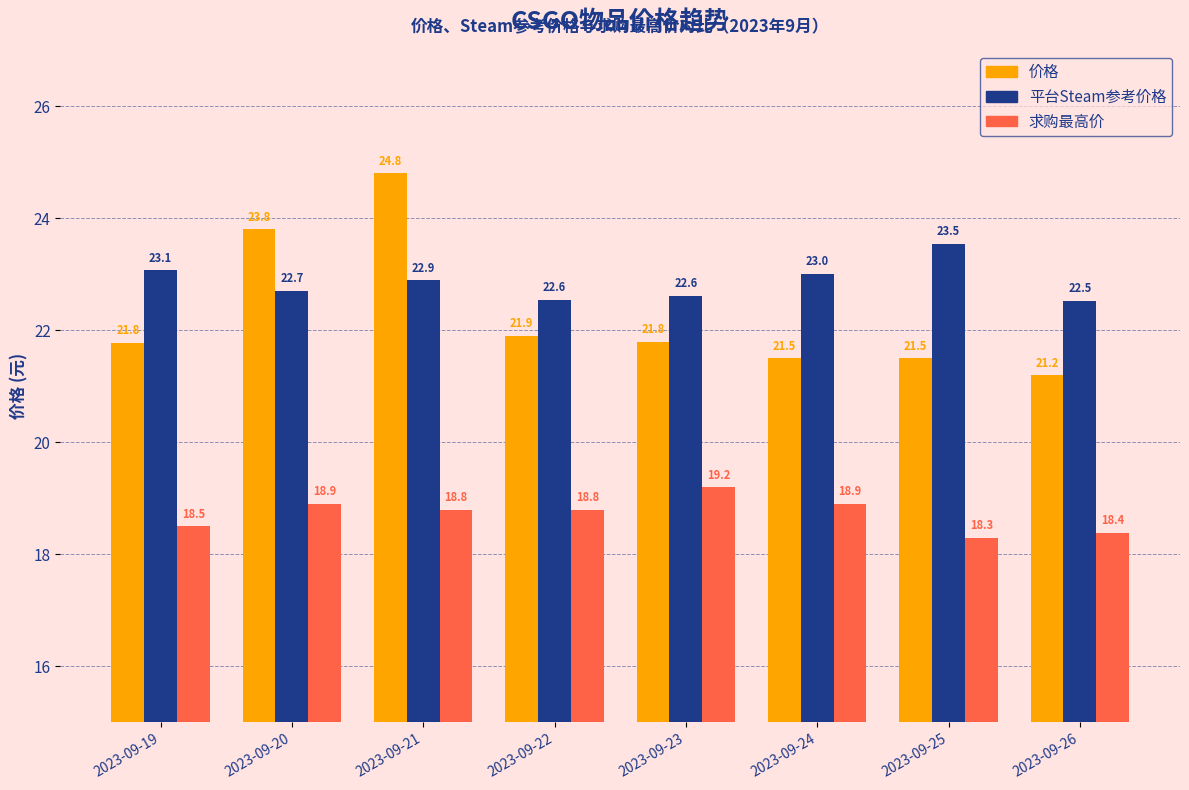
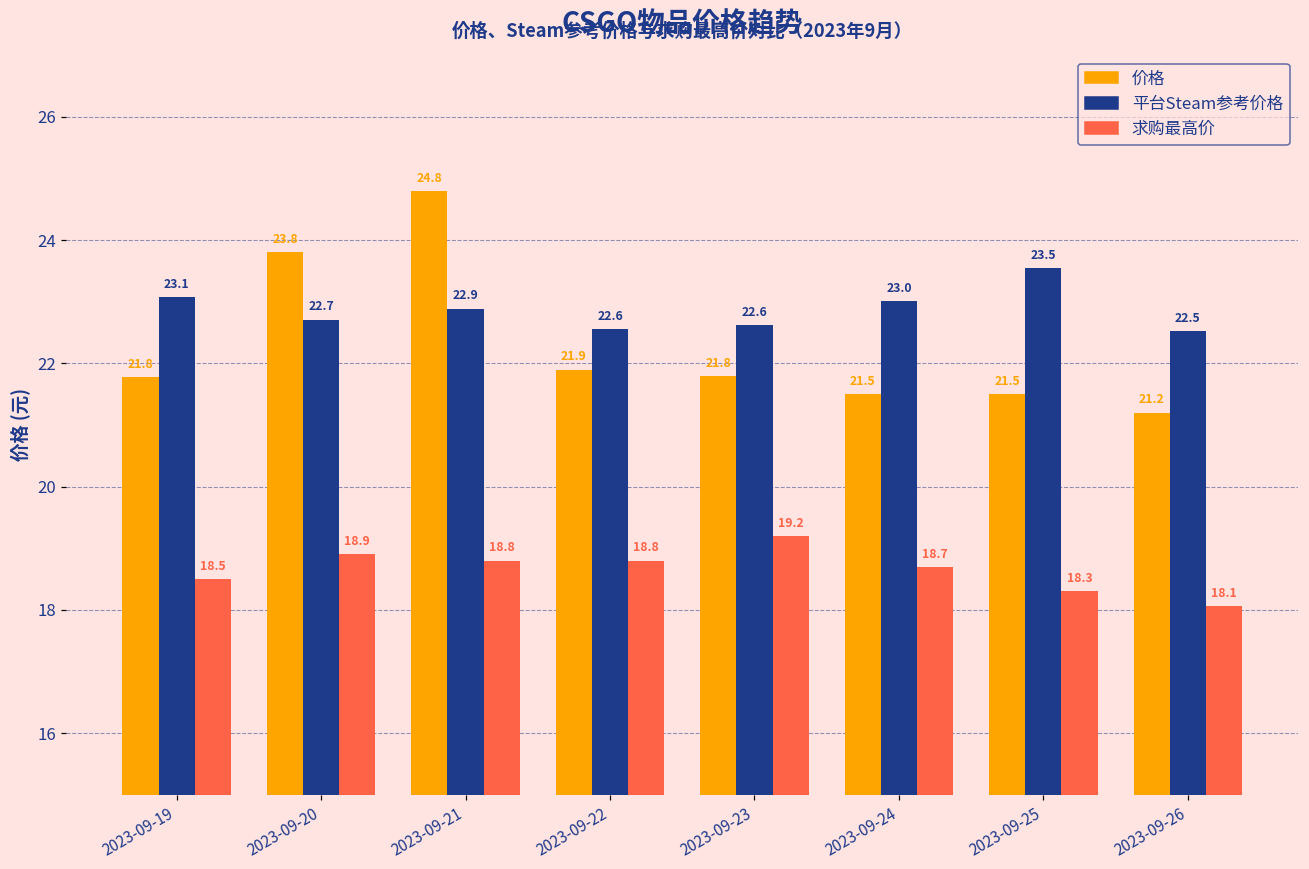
  {
    "价格": {
      "2023-09-19": 21.8,
      "2023-09-20": 23.8,
      "2023-09-21": 24.8,
      "2023-09-22": 21.9,
      "2023-09-23": 21.8,
      "2023-09-24": 21.5,
      "2023-09-25": 21.5,
      "2023-09-26": 21.2
    },
    "平台Steam参考价格": {
      "2023-09-19": 23.1,
      "2023-09-20": 22.7,
      "2023-09-21": 22.9,
      "2023-09-22": 22.6,
      "2023-09-23": 22.6,
      "2023-09-24": 23.0,
      "2023-09-25": 23.5,
      "2023-09-26": 22.5
    },
    "求购最高价": {
      "2023-09-19": 18.5,
      "2023-09-20": 18.9,
      "2023-09-21": 18.8,
      "2023-09-22": 18.8,
      "2023-09-23": 19.2,
-     "2023-09-24": 18.9,
+     "2023-09-24": 18.7,
      "2023-09-25": 18.3,
-     "2023-09-26": 18.4
+     "2023-09-26": 18.1
    }
  }
